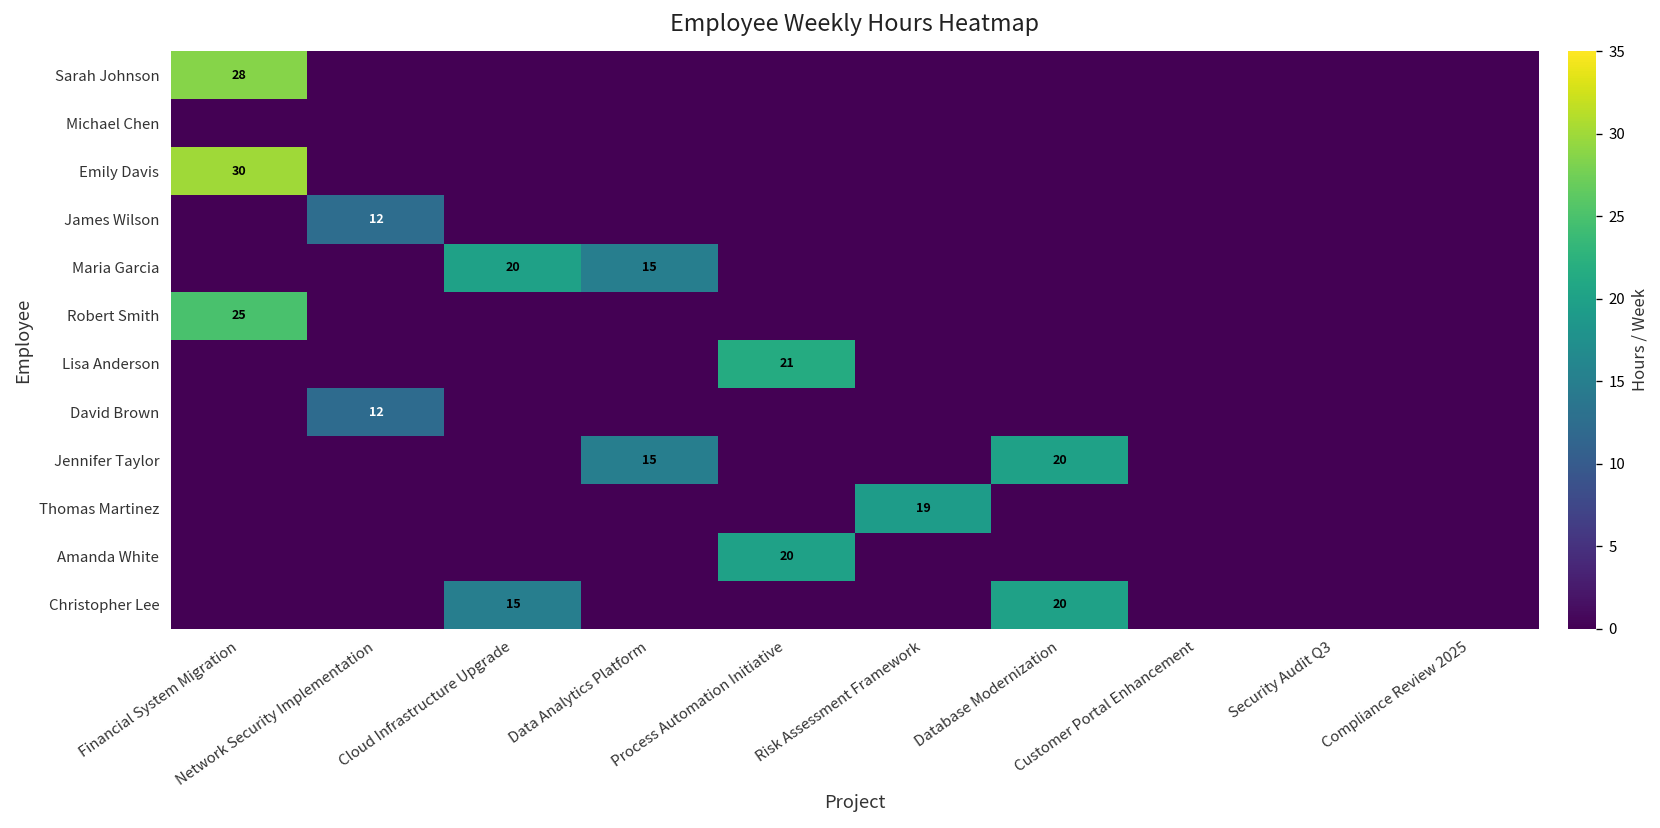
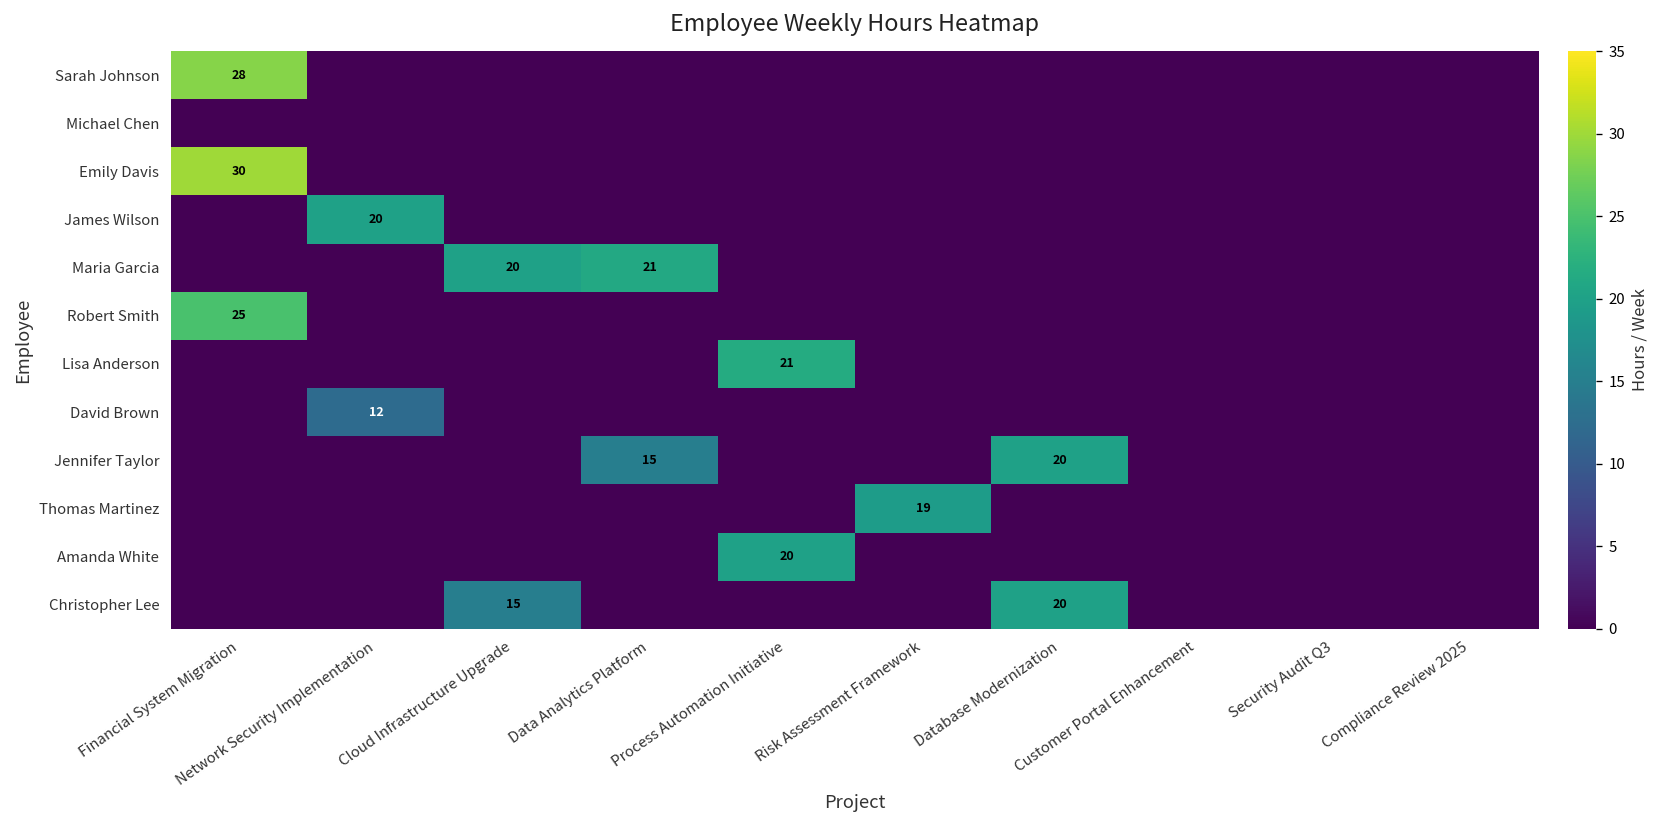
  {
    "Sarah Johnson": {
      "Financial System Migration": 28
    },
    "Emily Davis": {
      "Financial System Migration": 30
    },
    "James Wilson": {
-     "Network Security Implementation": 12
+     "Network Security Implementation": 20
    },
    "Maria Garcia": {
      "Cloud Infrastructure Upgrade": 20,
-     "Data Analytics Platform": 15
+     "Data Analytics Platform": 21
    },
    "Robert Smith": {
      "Financial System Migration": 25
    },
    "Lisa Anderson": {
      "Process Automation Initiative": 21
    },
    "David Brown": {
      "Network Security Implementation": 12
    },
    "Jennifer Taylor": {
      "Data Analytics Platform": 15,
      "Database Modernization": 20
    },
    "Thomas Martinez": {
      "Risk Assessment Framework": 19
    },
    "Amanda White": {
      "Process Automation Initiative": 20
    },
    "Christopher Lee": {
      "Cloud Infrastructure Upgrade": 15,
      "Database Modernization": 20
    }
  }
